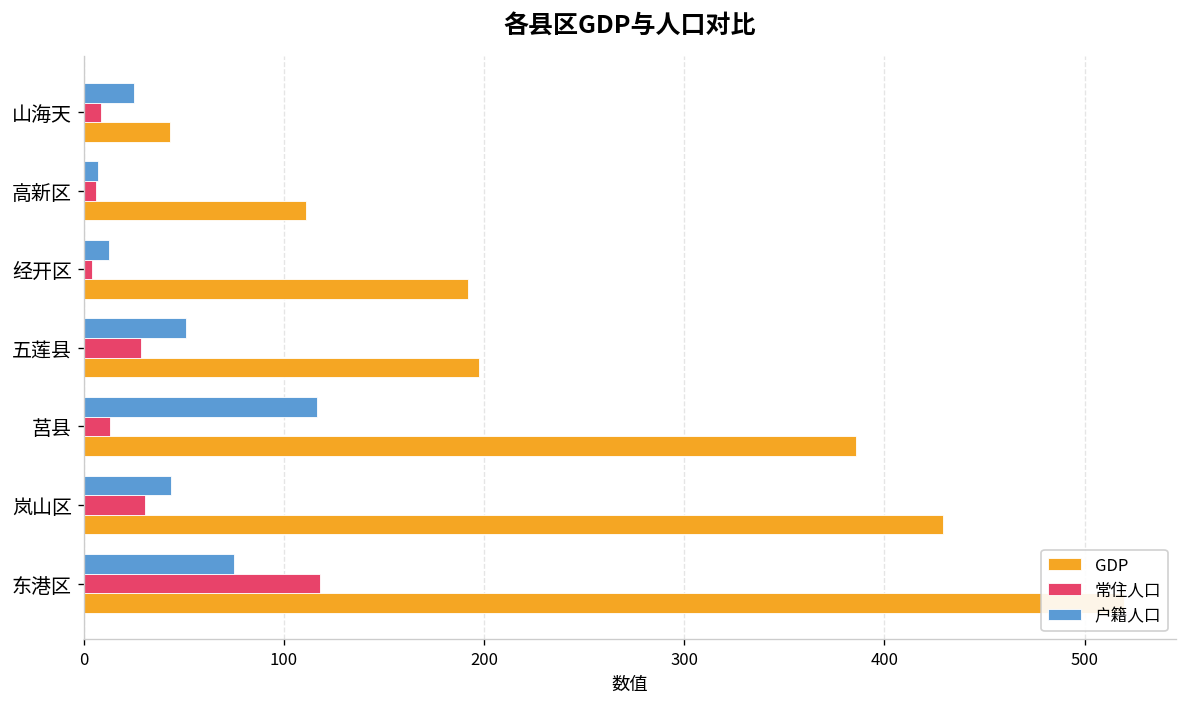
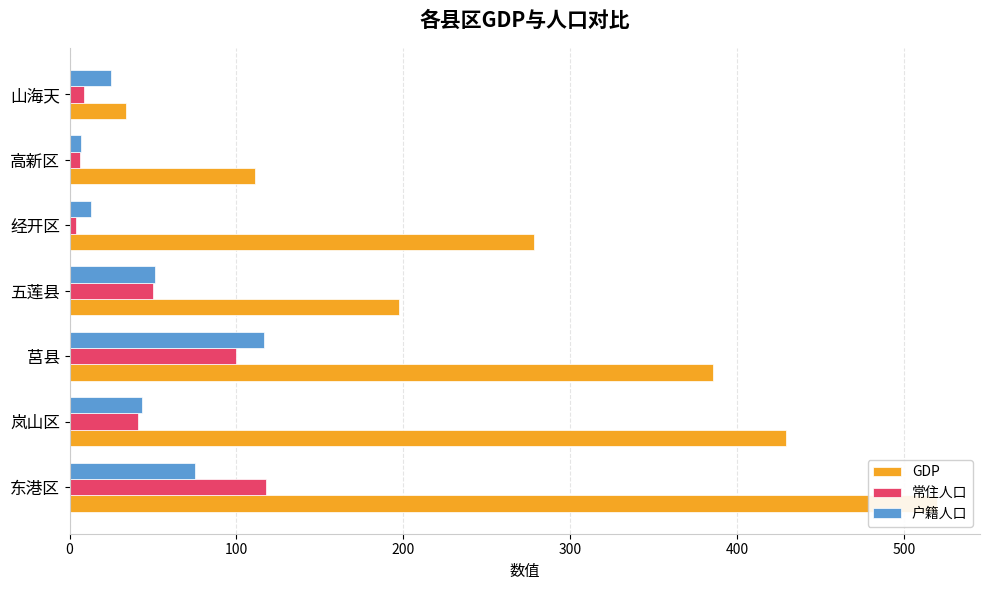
  {
    "GDP": {
-     "山海天": 43,
+     "山海天": 34,
      "高新区": 111,
-     "经开区": 192,
+     "经开区": 278,
      "五莲县": 197,
      "莒县": 386,
      "岚山区": 429
    },
    "常住人口": {
      "山海天": 9,
      "高新区": 6,
      "经开区": 4,
-     "五莲县": 29,
-     "莒县": 13,
-     "岚山区": 31,
+     "五莲县": 50,
+     "莒县": 100,
+     "岚山区": 41,
      "东港区": 118
    },
    "户籍人口": {
      "山海天": 25,
      "高新区": 7,
      "经开区": 13,
      "五莲县": 51,
      "莒县": 117,
      "岚山区": 44,
      "东港区": 75
    }
  }
